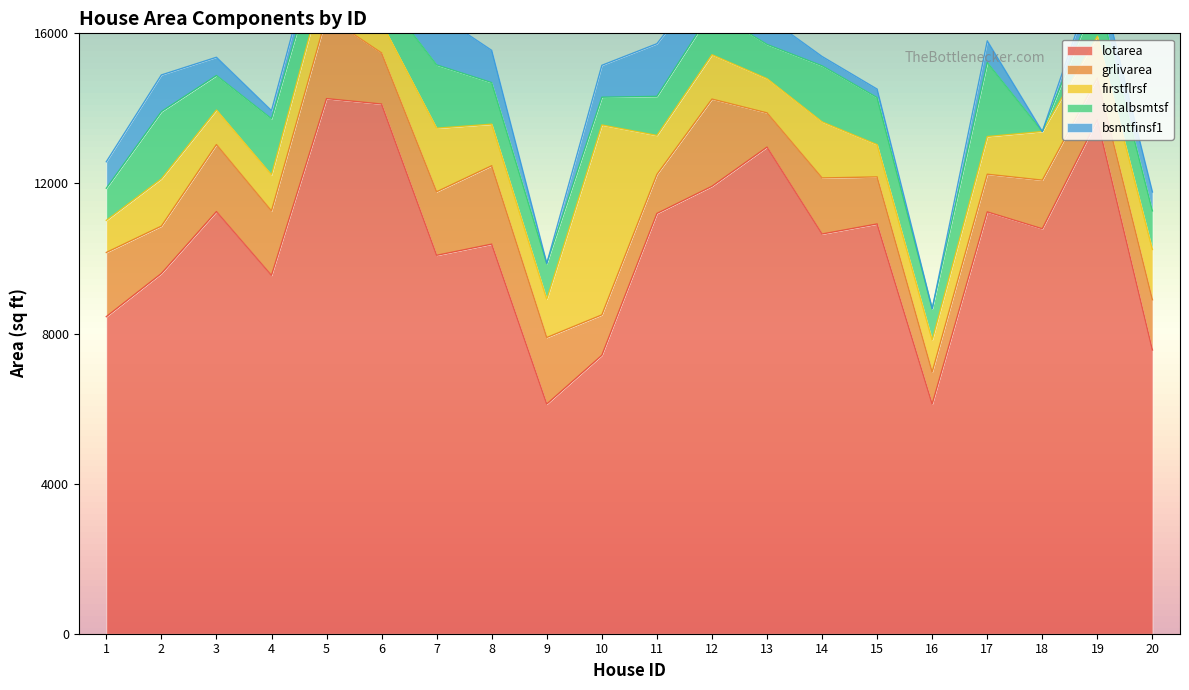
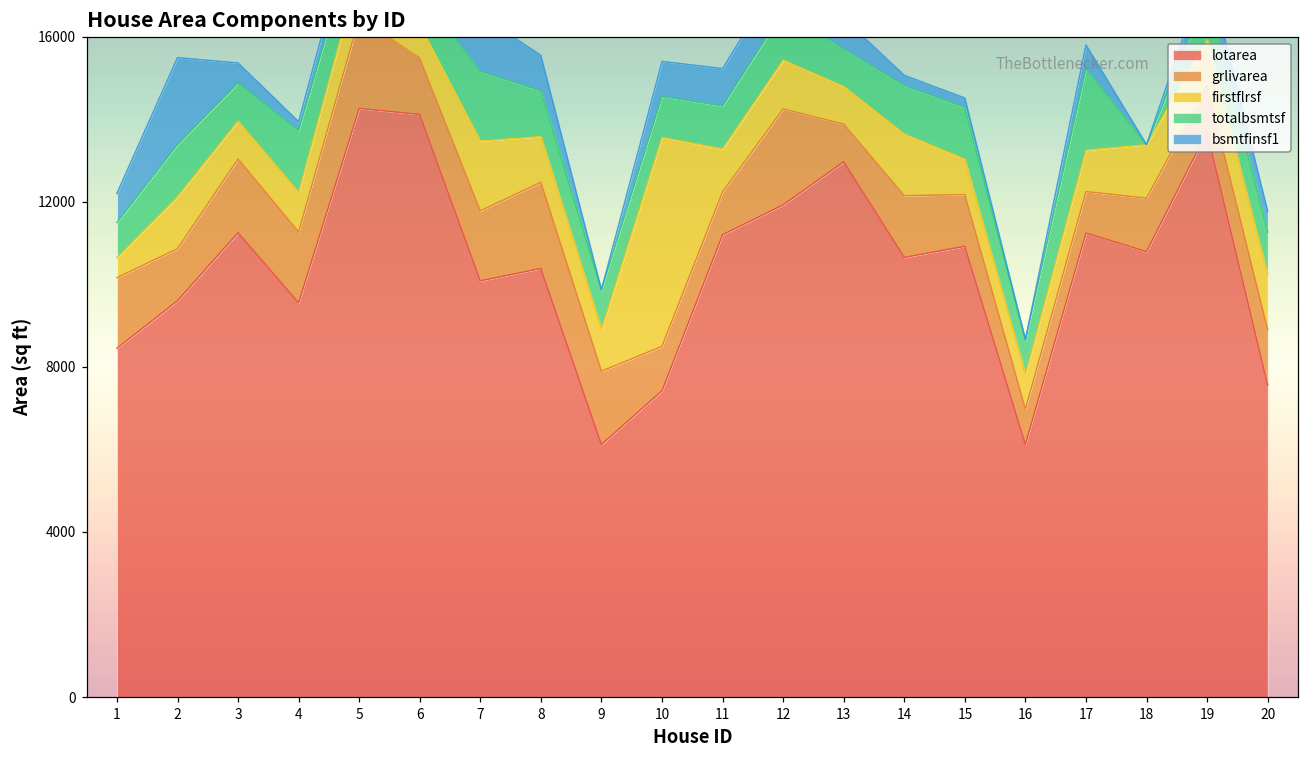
  {
    "firstflrsf": {
-     "1": 900,
+     "1": 500,
      "2": 1300,
      "3": 900,
      "4": 1000,
      "7": 1700,
      "8": 1100,
      "9": 1000,
      "10": 5100,
      "11": 1000,
      "12": 1200,
      "13": 900,
      "14": 1500,
      "15": 900,
      "16": 900,
      "17": 1000,
      "19": 1100,
      "20": 1300
    },
    "totalbsmtsf": {
      "1": 900,
-     "2": 1800,
+     "2": 1300,
      "3": 900,
      "4": 1500,
      "7": 1700,
      "8": 1100,
-     "10": 700,
+     "10": 1000,
      "11": 1000,
      "13": 900,
-     "14": 1500,
+     "14": 1200,
      "15": 1300,
      "17": 2000,
      "20": 1000
    },
    "bsmtfinsf1": {
      "1": 700,
-     "2": 1000,
+     "2": 2100,
      "3": 500,
      "4": 200,
      "8": 900,
      "10": 900,
-     "11": 1400,
+     "11": 900,
      "14": 200,
      "15": 200,
      "17": 600,
      "20": 500
    }
  }
